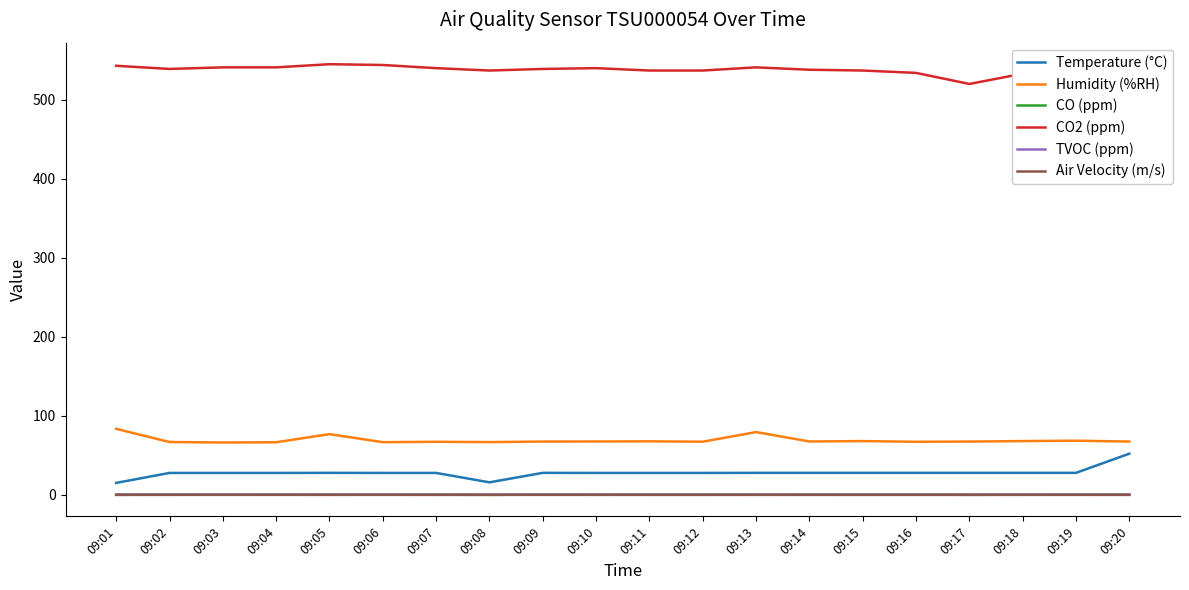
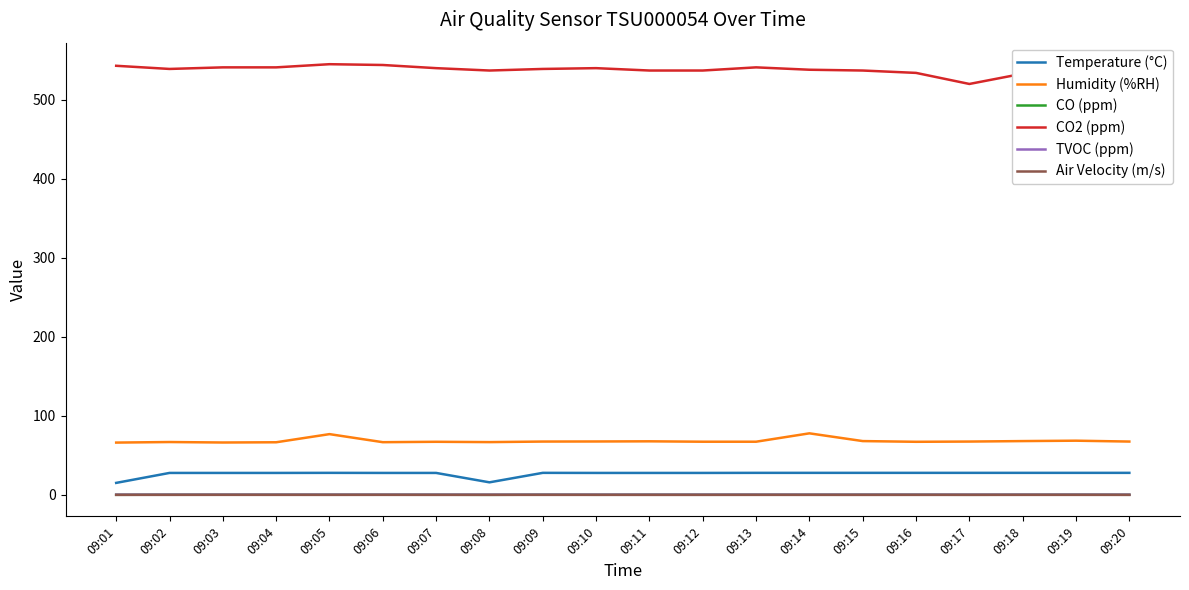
  {
    "Temperature (°C)": {
      "09:01": 20,
      "09:02": 30,
      "09:03": 30,
      "09:04": 30,
      "09:05": 30,
      "09:06": 30,
      "09:07": 30,
      "09:08": 20,
      "09:09": 30,
      "09:10": 30,
      "09:11": 30,
      "09:12": 30,
      "09:13": 30,
      "09:14": 30,
      "09:15": 30,
      "09:16": 30,
      "09:17": 30,
      "09:18": 30,
      "09:19": 30,
-     "09:20": 50
+     "09:20": 30
    },
    "Humidity (%RH)": {
-     "09:01": 80,
+     "09:01": 70,
      "09:02": 70,
      "09:03": 70,
      "09:04": 70,
      "09:05": 80,
      "09:06": 70,
      "09:07": 70,
      "09:08": 70,
      "09:09": 70,
      "09:10": 70,
      "09:11": 70,
      "09:12": 70,
-     "09:13": 80,
-     "09:14": 70,
+     "09:13": 70,
+     "09:14": 80,
      "09:15": 70,
      "09:16": 70,
      "09:17": 70,
      "09:18": 70,
      "09:19": 70,
      "09:20": 70
    },
    "Air Velocity (m/s)": {
      "09:01": 0,
      "09:02": 0,
      "09:03": 0,
      "09:04": 0,
      "09:05": 0,
      "09:06": 0,
      "09:07": 0,
      "09:08": 0,
      "09:09": 0,
      "09:10": 0,
      "09:11": 0,
      "09:12": 0,
      "09:13": 0,
      "09:14": 0,
      "09:15": 0,
      "09:16": 0,
      "09:17": 0,
      "09:18": 0,
      "09:19": 0,
      "09:20": 0
    },
    "CO2 (ppm)": {
      "09:01": 540,
      "09:02": 540,
      "09:03": 540,
      "09:04": 540,
      "09:05": 550,
      "09:06": 540,
      "09:07": 540,
      "09:08": 540,
      "09:09": 540,
      "09:10": 540,
      "09:11": 540,
      "09:12": 540,
      "09:13": 540,
      "09:14": 540,
      "09:15": 540,
      "09:16": 530,
      "09:17": 520
    }
  }
